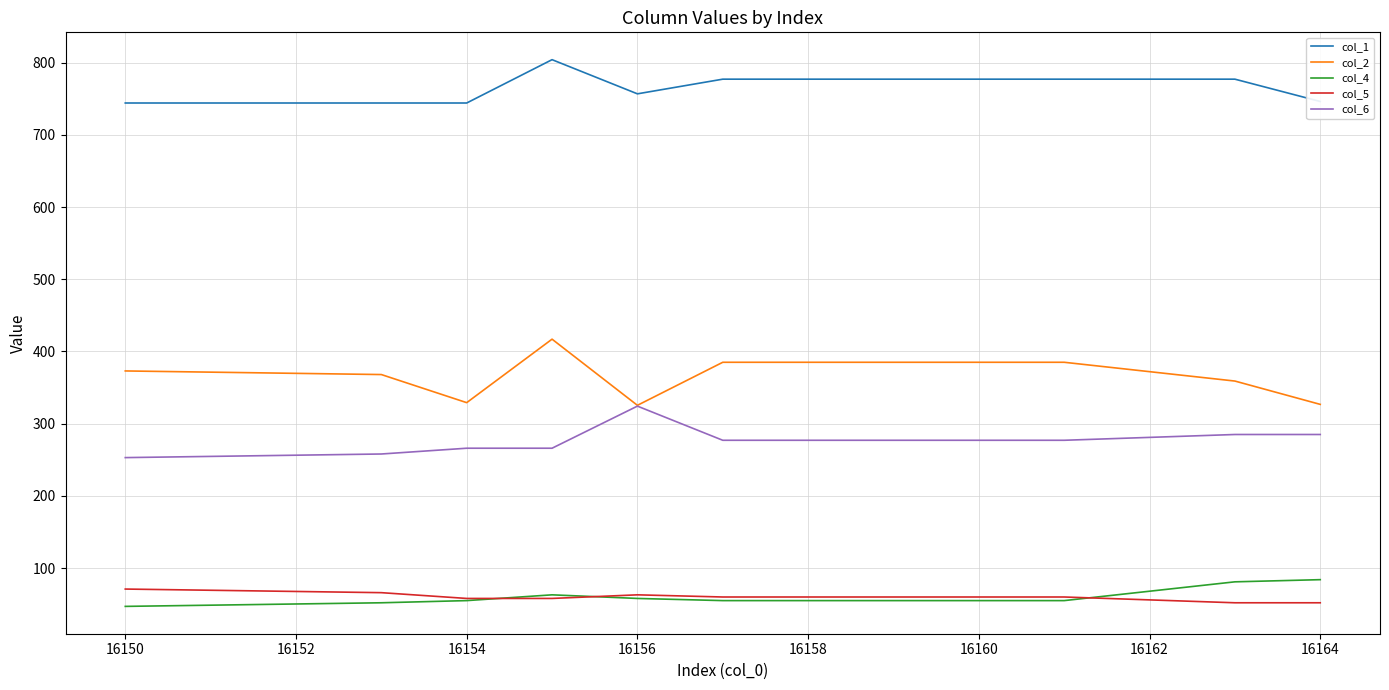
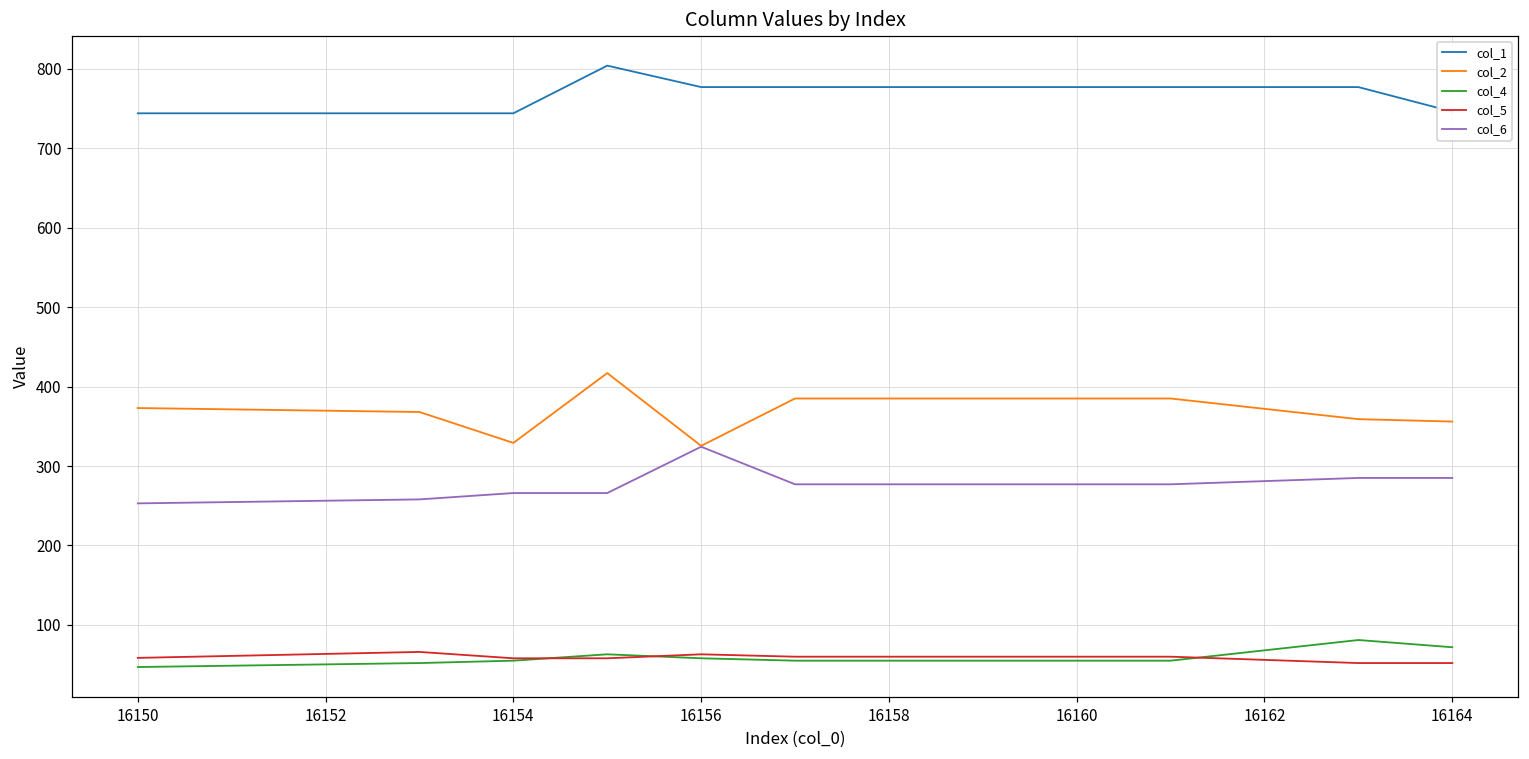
  {
    "col_1": {
      "16150": 740,
      "16154": 740,
-     "16156": 760
+     "16156": 780
    },
    "col_2": {
      "16150": 370,
      "16154": 330,
-     "16164": 330
+     "16164": 360
    },
    "col_4": {
      "16150": 50,
      "16156": 60,
-     "16164": 80
+     "16164": 70
    },
    "col_5": {
-     "16150": 70,
+     "16150": 60,
      "16156": 60,
      "16164": 50
    },
    "col_6": {
      "16150": 250,
      "16154": 270,
      "16164": 290
    }
  }
